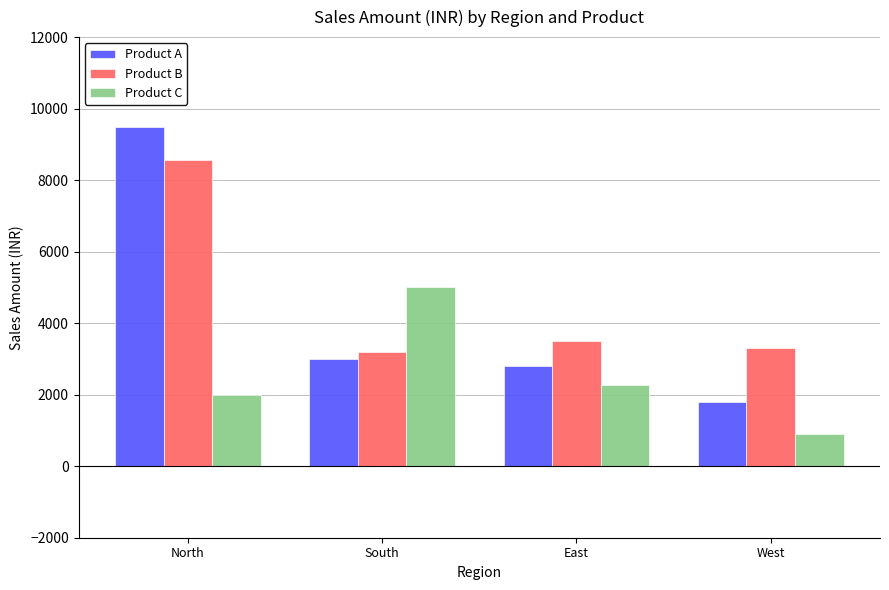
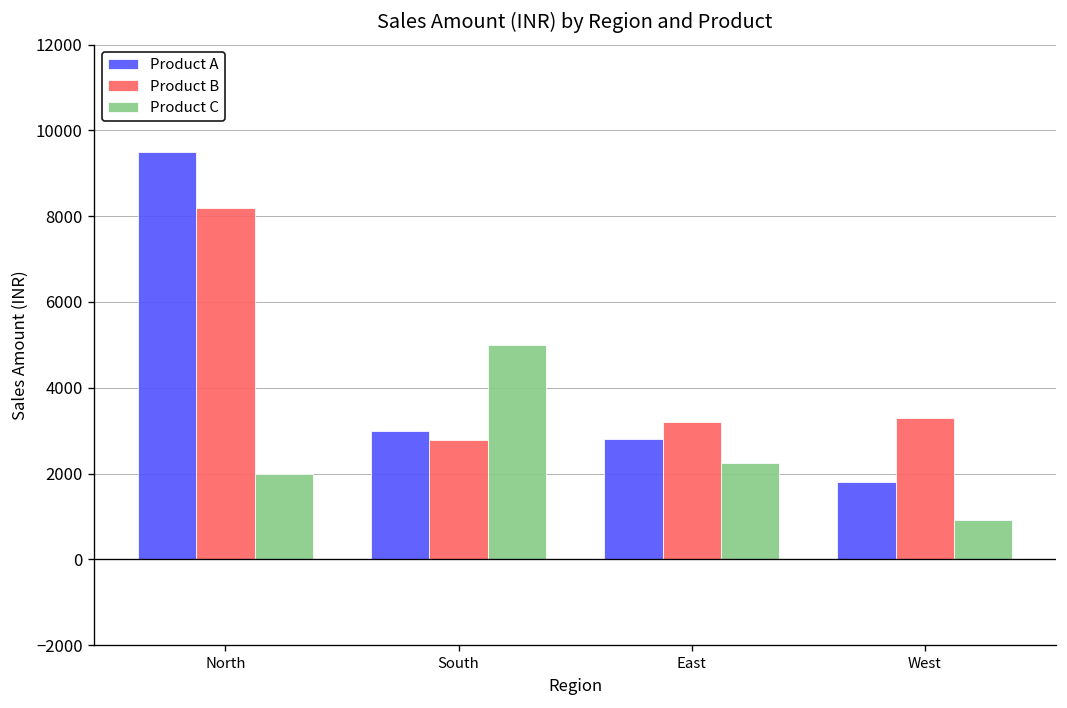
  {
    "Product A": {
      "North": 9500,
      "South": 3000,
      "East": 2800,
      "West": 1800
    },
    "Product B": {
-     "North": 8600,
-     "South": 3200,
-     "East": 3500,
+     "North": 8200,
+     "South": 2800,
+     "East": 3200,
      "West": 3300
    },
    "Product C": {
      "North": 2000,
      "South": 5000,
      "East": 2300,
      "West": 900
    }
  }
